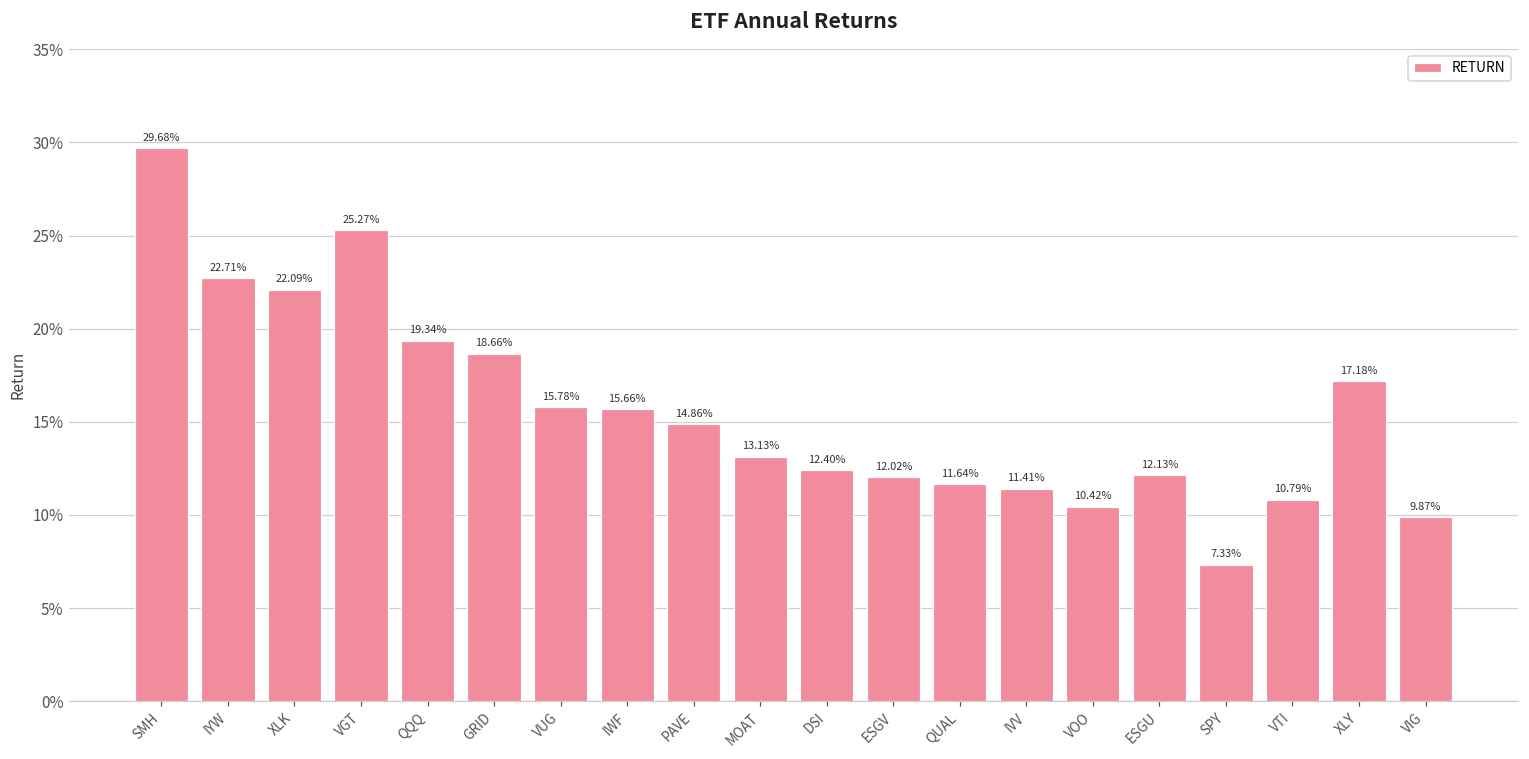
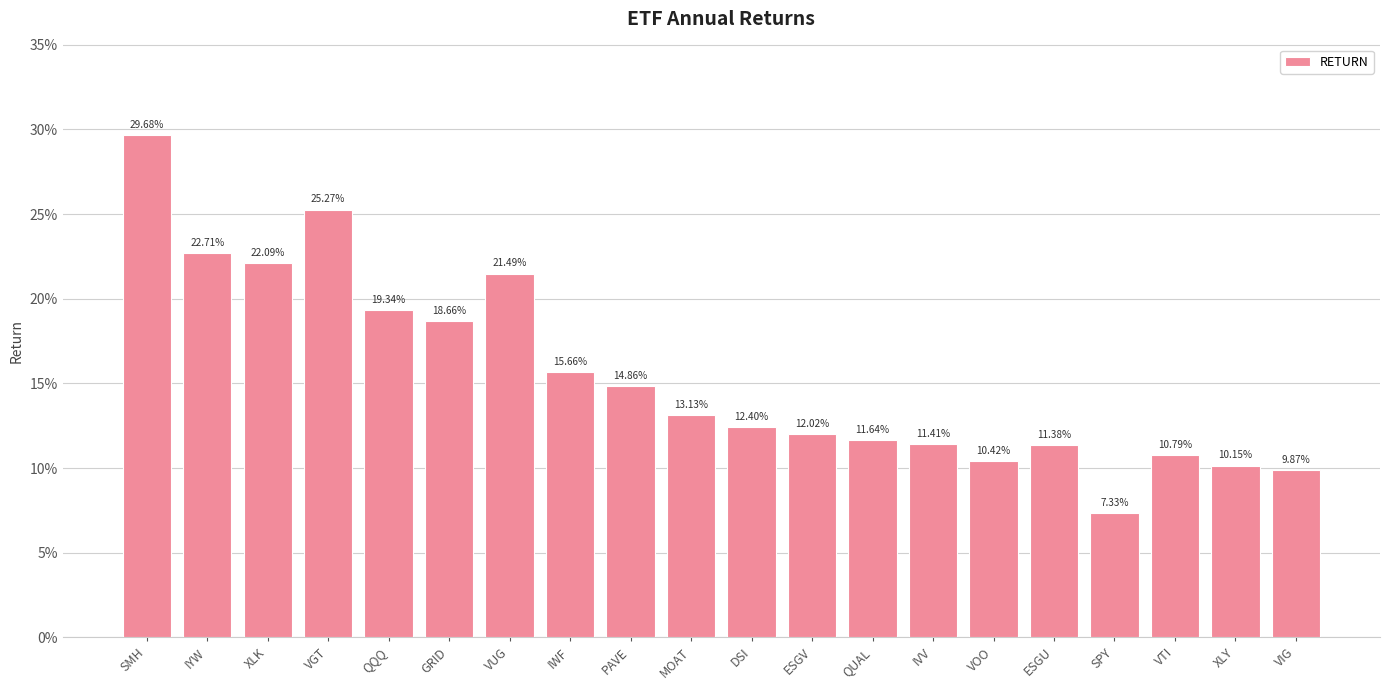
  {
    "SMH": "29.68%",
    "IYW": "22.71%",
    "XLK": "22.09%",
    "VGT": "25.27%",
    "QQQ": "19.34%",
    "GRID": "18.66%",
-   "VUG": "15.78%",
+   "VUG": "21.49%",
    "IWF": "15.66%",
    "PAVE": "14.86%",
    "MOAT": "13.13%",
    "DSI": "12.40%",
    "ESGV": "12.02%",
    "QUAL": "11.64%",
    "IVV": "11.41%",
    "VOO": "10.42%",
-   "ESGU": "12.13%",
+   "ESGU": "11.38%",
    "SPY": "7.33%",
    "VTI": "10.79%",
-   "XLY": "17.18%",
+   "XLY": "10.15%",
    "VIG": "9.87%"
  }
